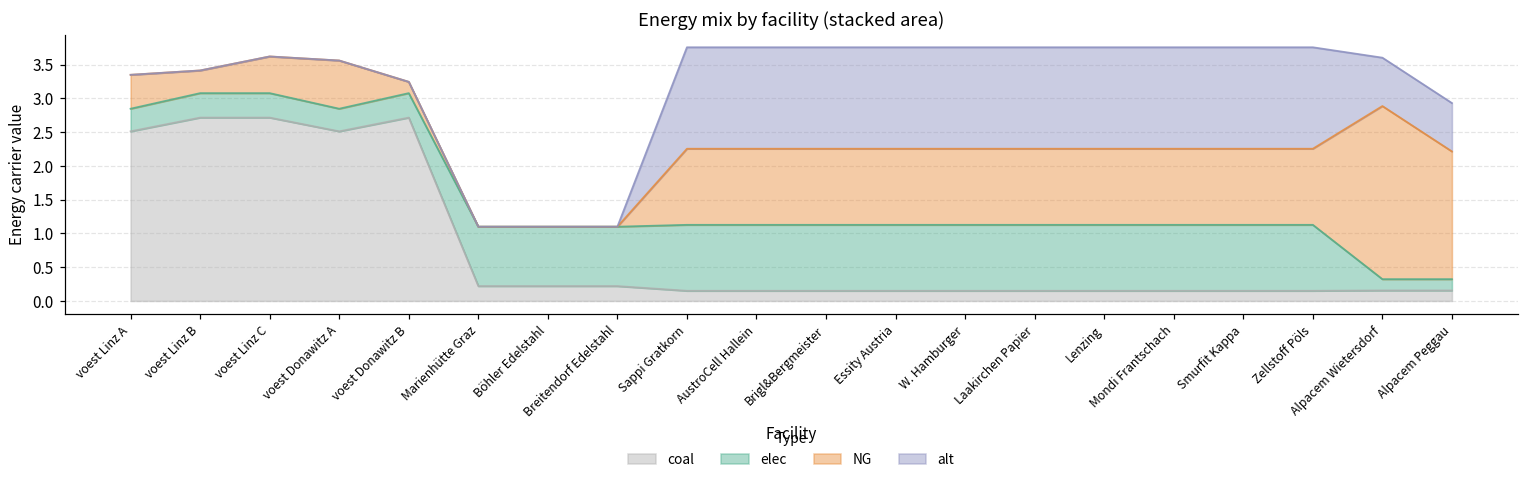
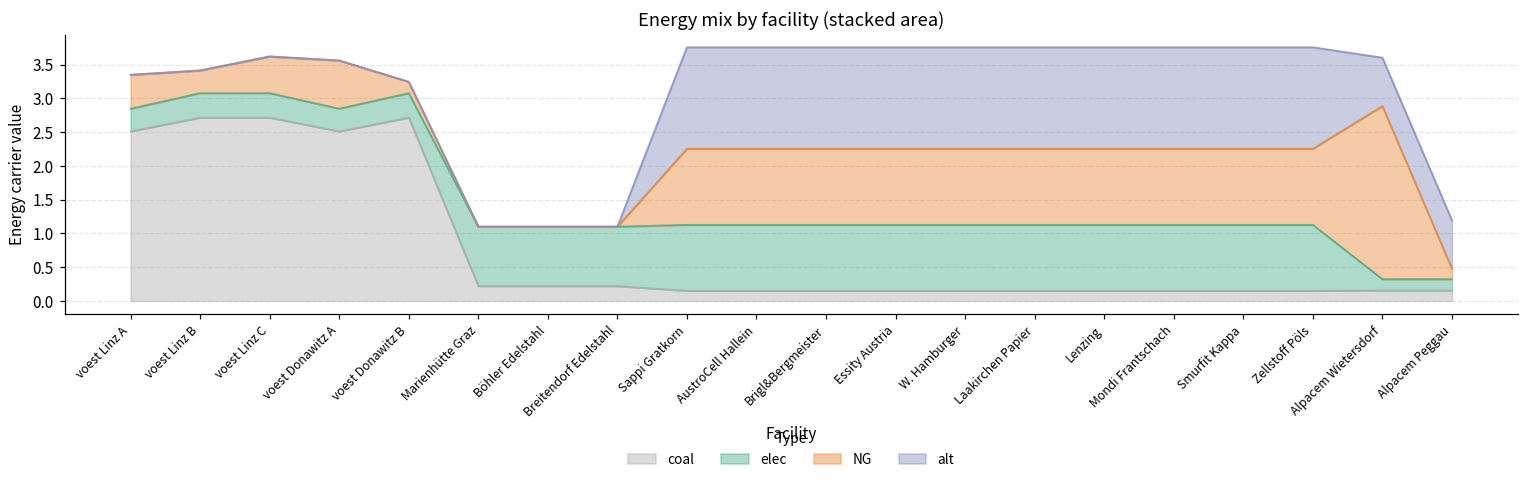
  {
    "NG": {
      "Sappi Gratkorn": 1.1,
      "AustroCell Hallein": 1.1,
      "Brigl&Bergmeister": 1.1,
      "Essity Austria": 1.1,
      "W. Hamburger": 1.1,
      "Laakirchen Papier": 1.1,
      "Lenzing": 1.1,
      "Mondi Frantschach": 1.1,
      "Smurfit Kappa": 1.1,
      "Zellstoff Pöls": 1.1,
      "Alpacem Wietersdorf": 2.6,
-     "Alpacem Peggau": 1.9
+     "Alpacem Peggau": 0.2
    }
  }
